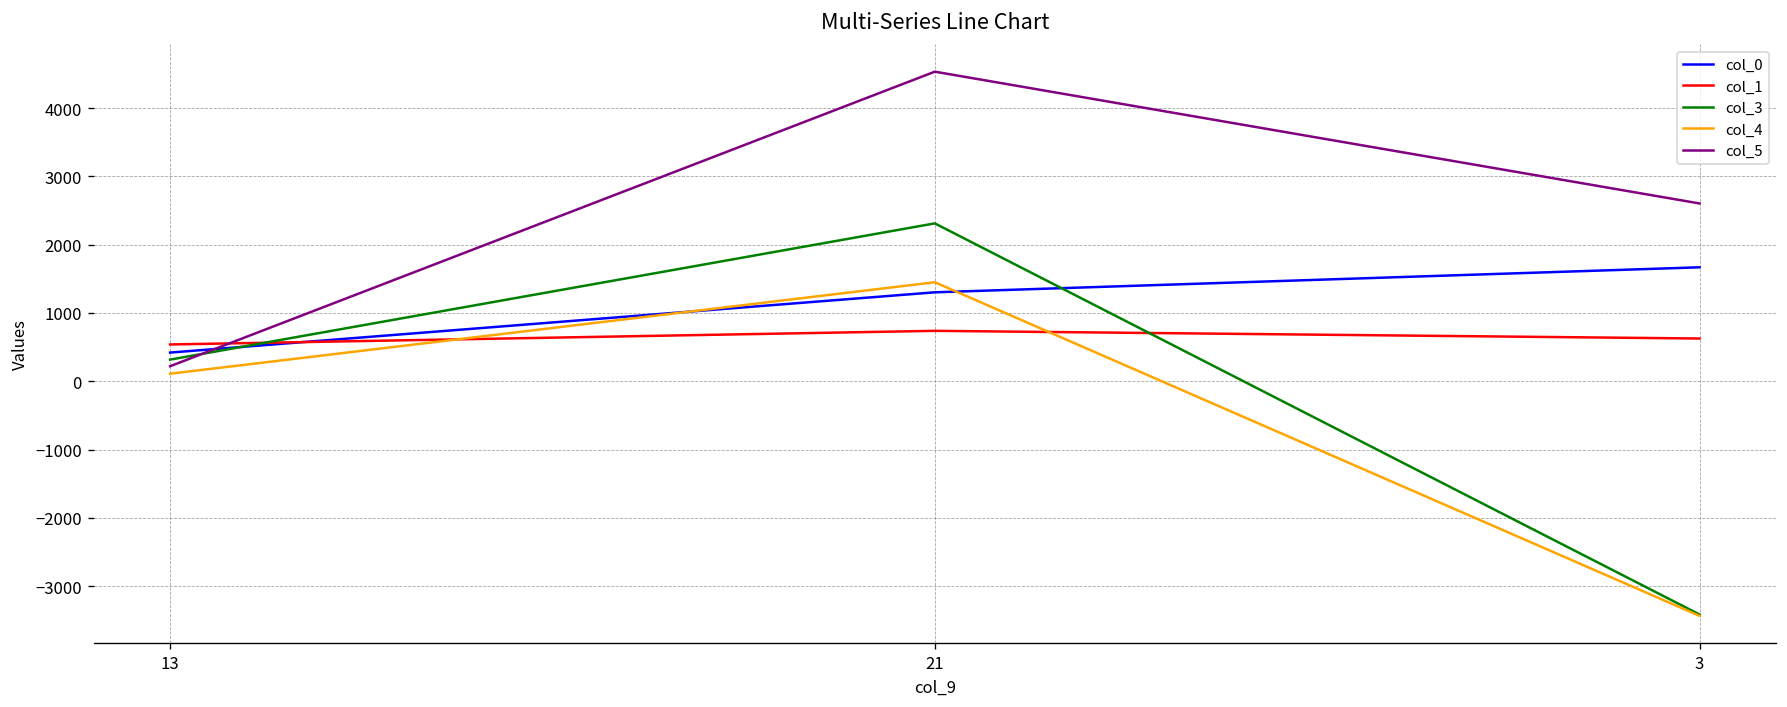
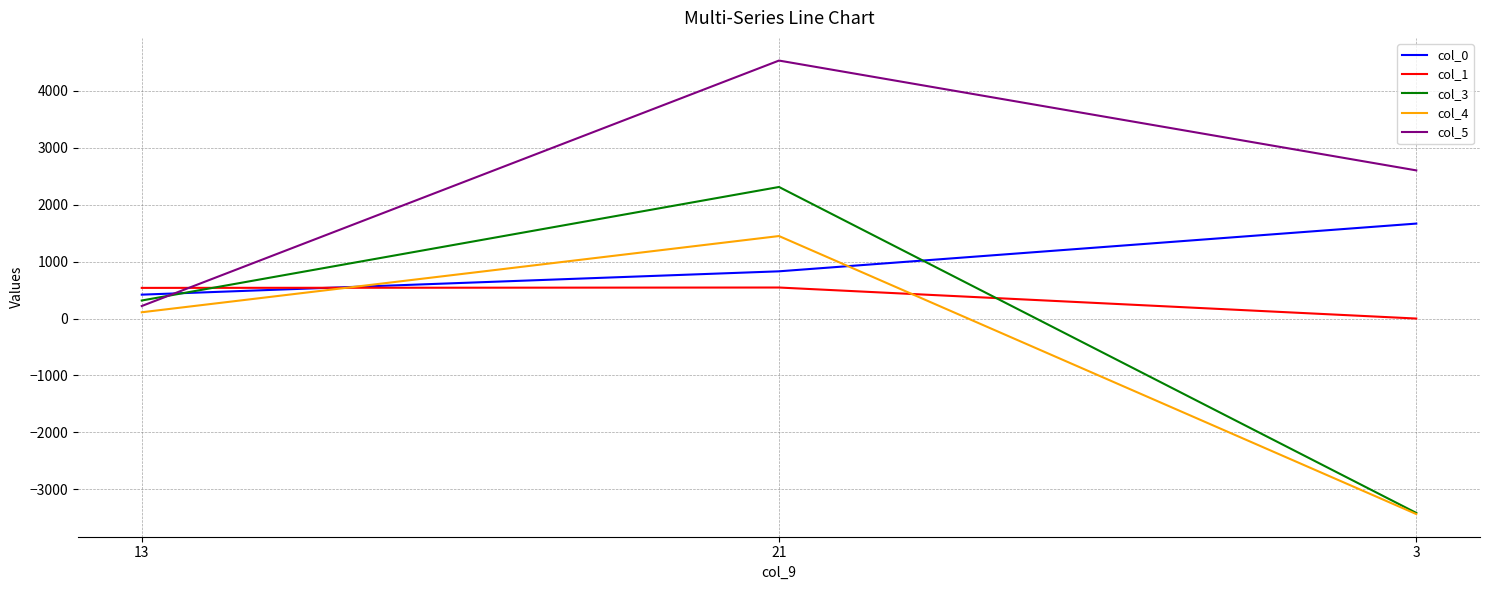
  {
    "col_0": {
      "13": 400,
-     "21": 1300,
+     "21": 800,
      "3": 1700
    },
    "col_1": {
      "13": 500,
-     "21": 700,
-     "3": 600
+     "21": 500,
+     "3": 0
    },
    "col_3": {
      "13": 300,
      "21": 2300
    },
    "col_4": {
      "13": 100,
      "21": 1500
    },
    "col_5": {
      "13": 200,
      "21": 4500,
      "3": 2600
    }
  }
